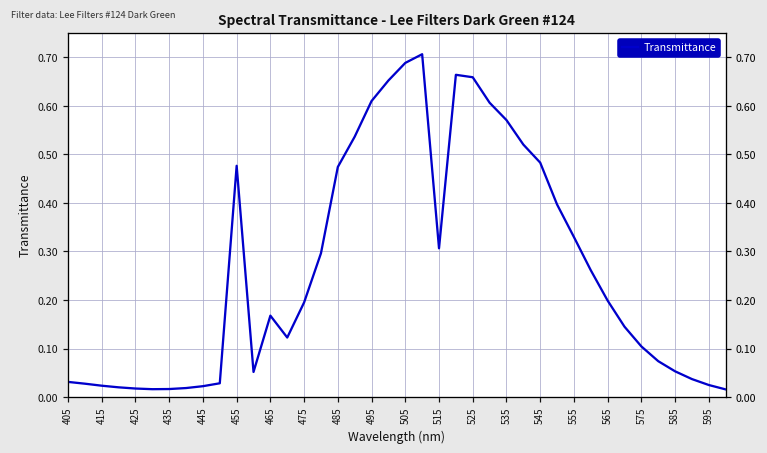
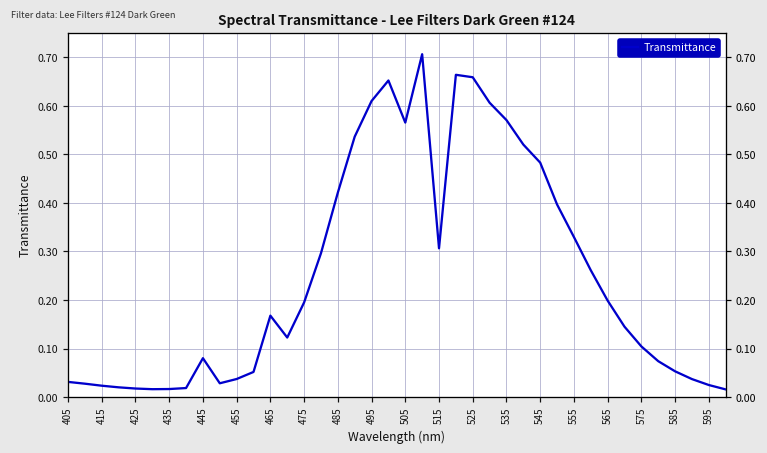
  {
    "405": 0.03,
    "415": 0.02,
    "425": 0.02,
    "435": 0.02,
-   "445": 0.02,
-   "455": 0.48,
+   "445": 0.08,
+   "455": 0.04,
    "465": 0.17,
    "475": 0.20,
-   "485": 0.47,
+   "485": 0.42,
    "495": 0.61,
-   "505": 0.69,
+   "505": 0.57,
    "515": 0.31,
    "525": 0.66,
    "535": 0.57,
    "545": 0.48,
    "555": 0.33,
    "565": 0.20,
    "575": 0.10,
    "585": 0.05,
    "595": 0.02
  }
